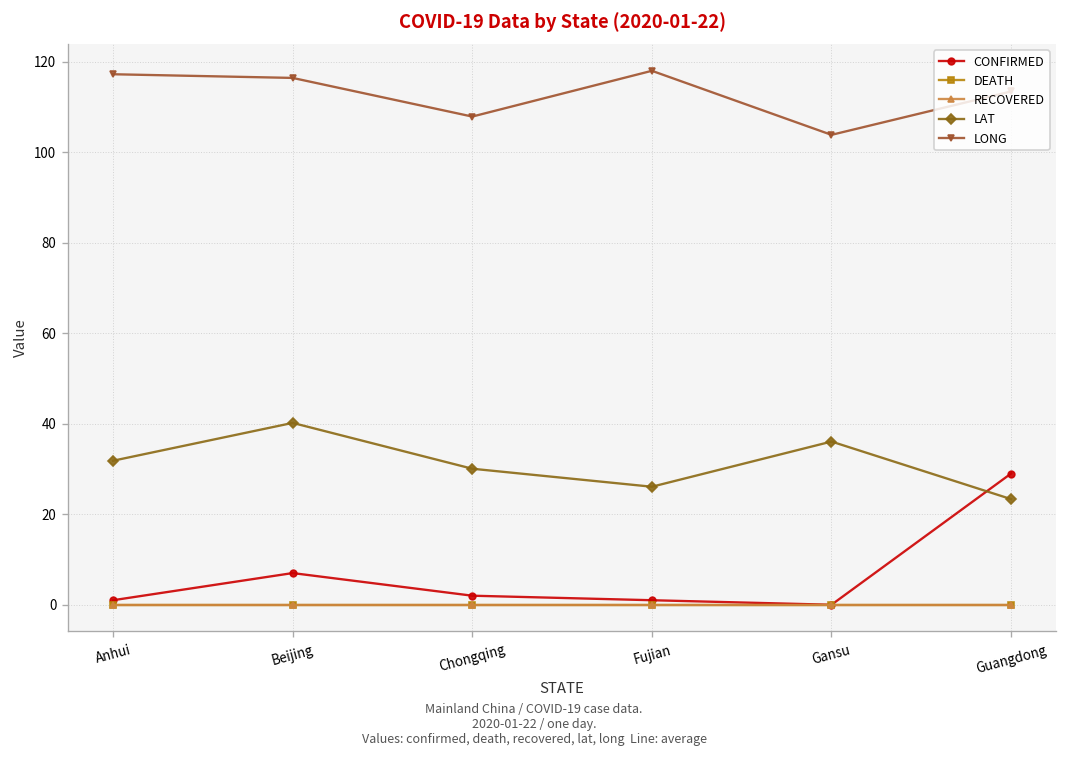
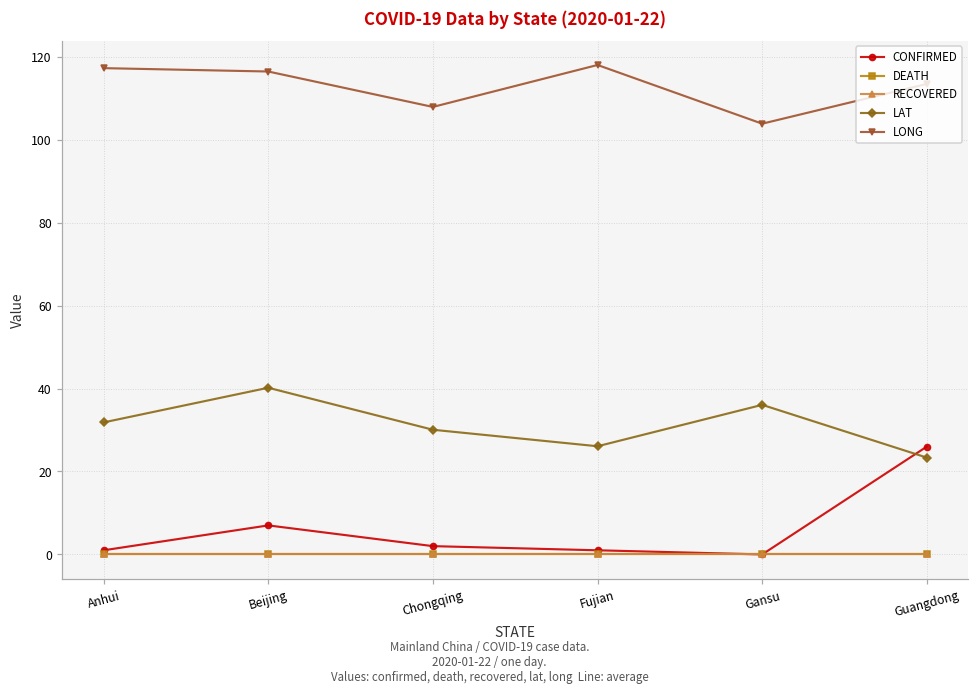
  {
    "CONFIRMED": {
      "Anhui": 1,
      "Beijing": 7,
      "Chongqing": 2,
      "Fujian": 1,
-     "Guangdong": 29
+     "Guangdong": 26
    },
    "RECOVERED": {
      "Anhui": 0,
      "Beijing": 0,
      "Chongqing": 0,
      "Fujian": 0,
      "Guangdong": 0
    }
  }
